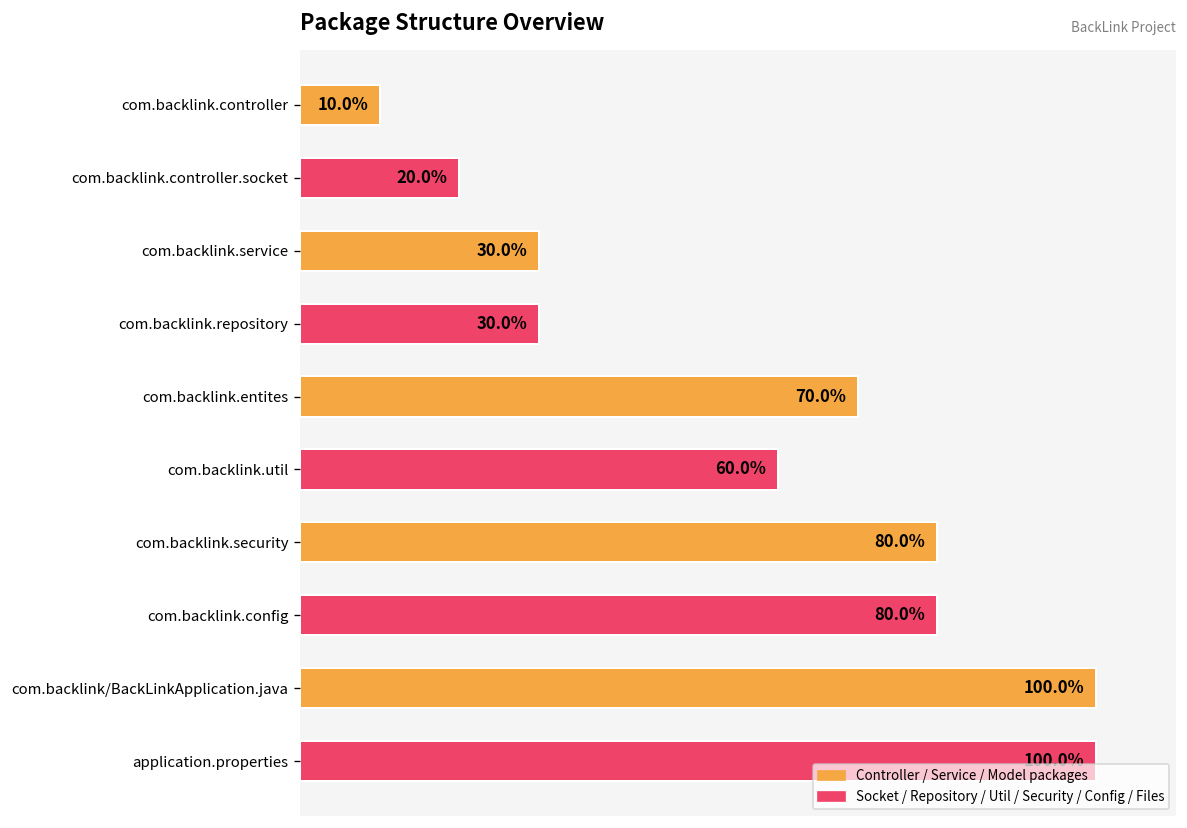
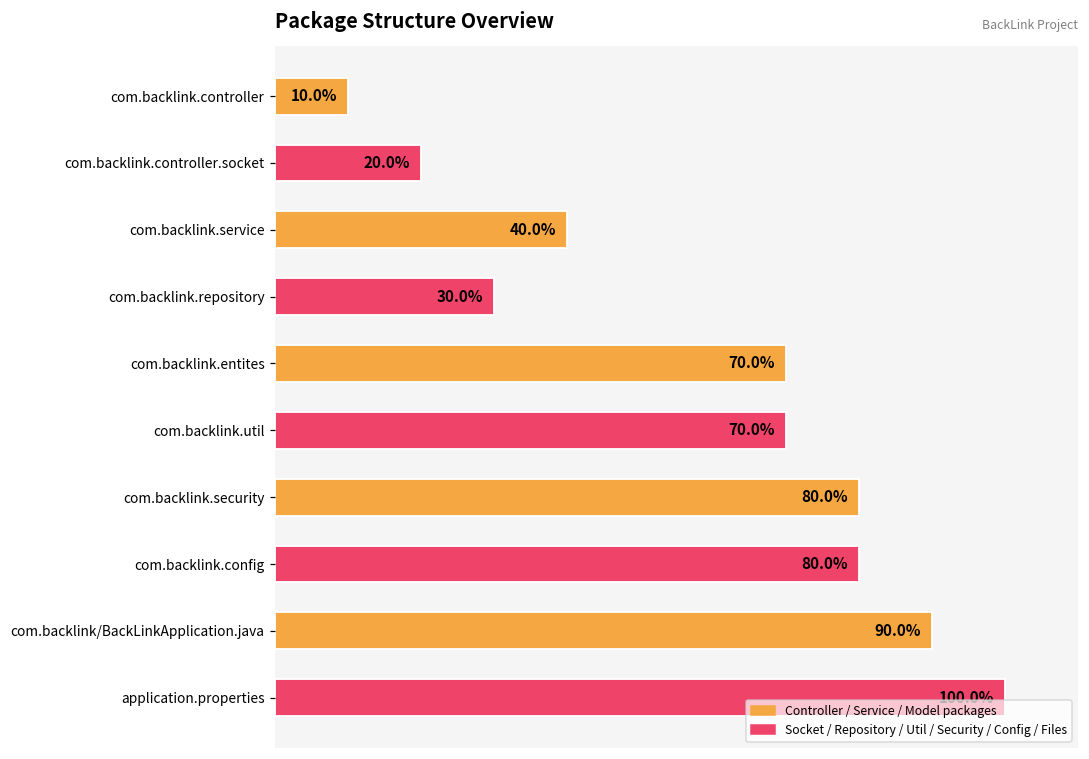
  {
    "com.backlink.controller": "10.0%",
    "com.backlink.controller.socket": "20.0%",
-   "com.backlink.service": "30.0%",
+   "com.backlink.service": "40.0%",
    "com.backlink.repository": "30.0%",
    "com.backlink.entites": "70.0%",
-   "com.backlink.util": "60.0%",
+   "com.backlink.util": "70.0%",
    "com.backlink.security": "80.0%",
    "com.backlink.config": "80.0%",
-   "com.backlink/BackLinkApplication.java": "100.0%"
+   "com.backlink/BackLinkApplication.java": "90.0%"
  }
